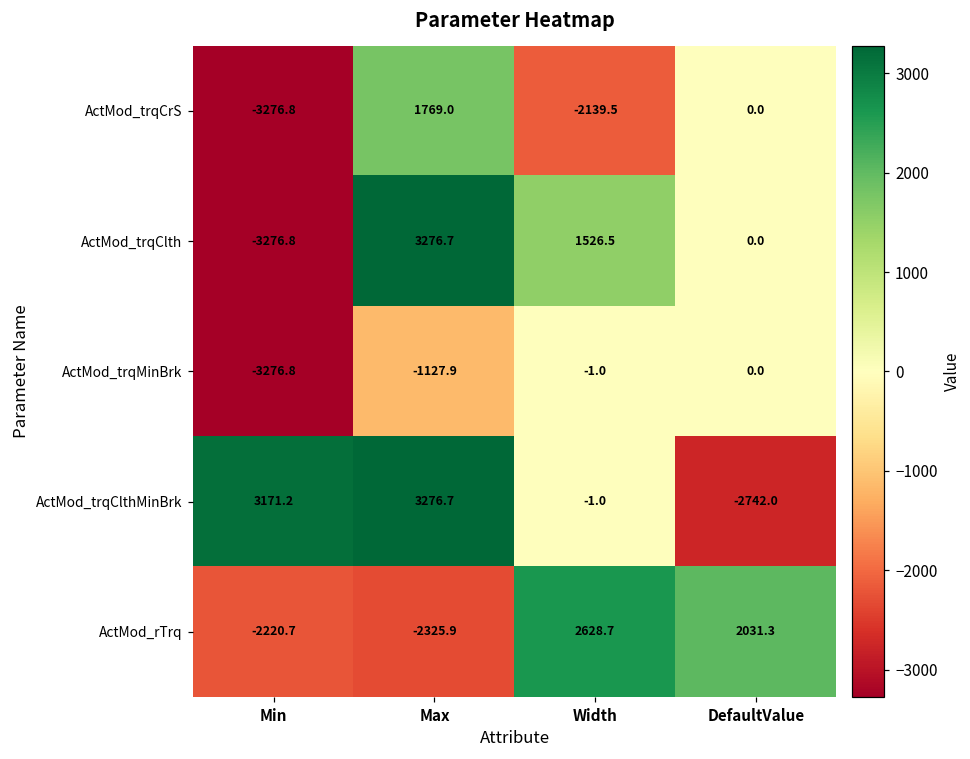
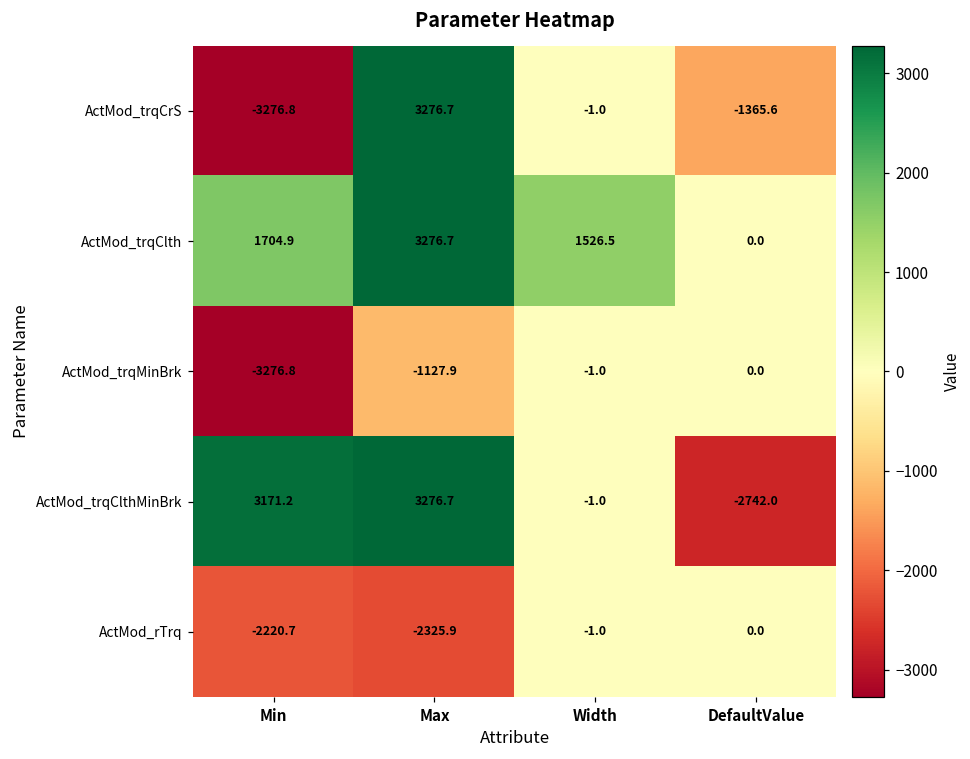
  {
    "ActMod_trqCrS": {
      "Min": -3276.8,
-     "Max": 1769.0,
-     "Width": -2139.5,
-     "DefaultValue": 0.0
+     "Max": 3276.7,
+     "Width": -1.0,
+     "DefaultValue": -1365.6
    },
    "ActMod_trqClth": {
-     "Min": -3276.8,
+     "Min": 1704.9,
      "Max": 3276.7,
      "Width": 1526.5,
      "DefaultValue": 0.0
    },
    "ActMod_trqMinBrk": {
      "Min": -3276.8,
      "Max": -1127.9,
      "Width": -1.0,
      "DefaultValue": 0.0
    },
    "ActMod_trqClthMinBrk": {
      "Min": 3171.2,
      "Max": 3276.7,
      "Width": -1.0,
      "DefaultValue": -2742.0
    },
    "ActMod_rTrq": {
      "Min": -2220.7,
      "Max": -2325.9,
-     "Width": 2628.7,
-     "DefaultValue": 2031.3
+     "Width": -1.0,
+     "DefaultValue": 0.0
    }
  }
